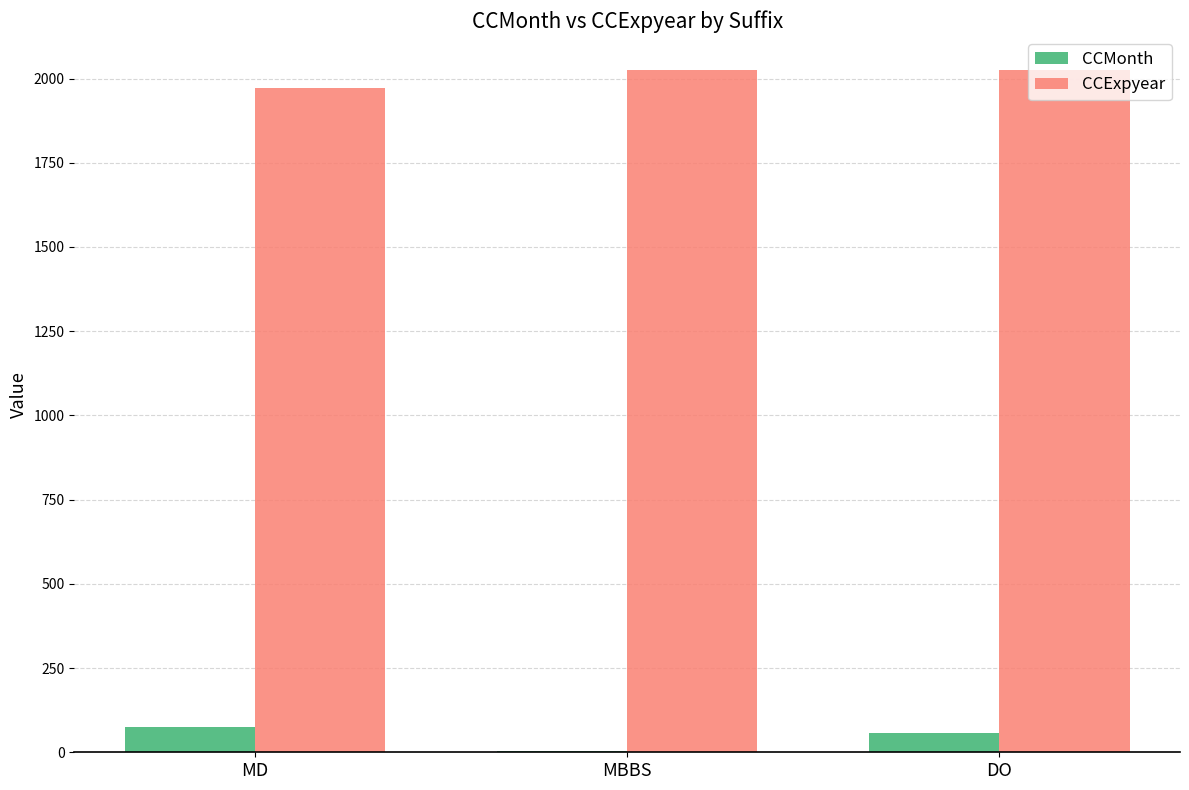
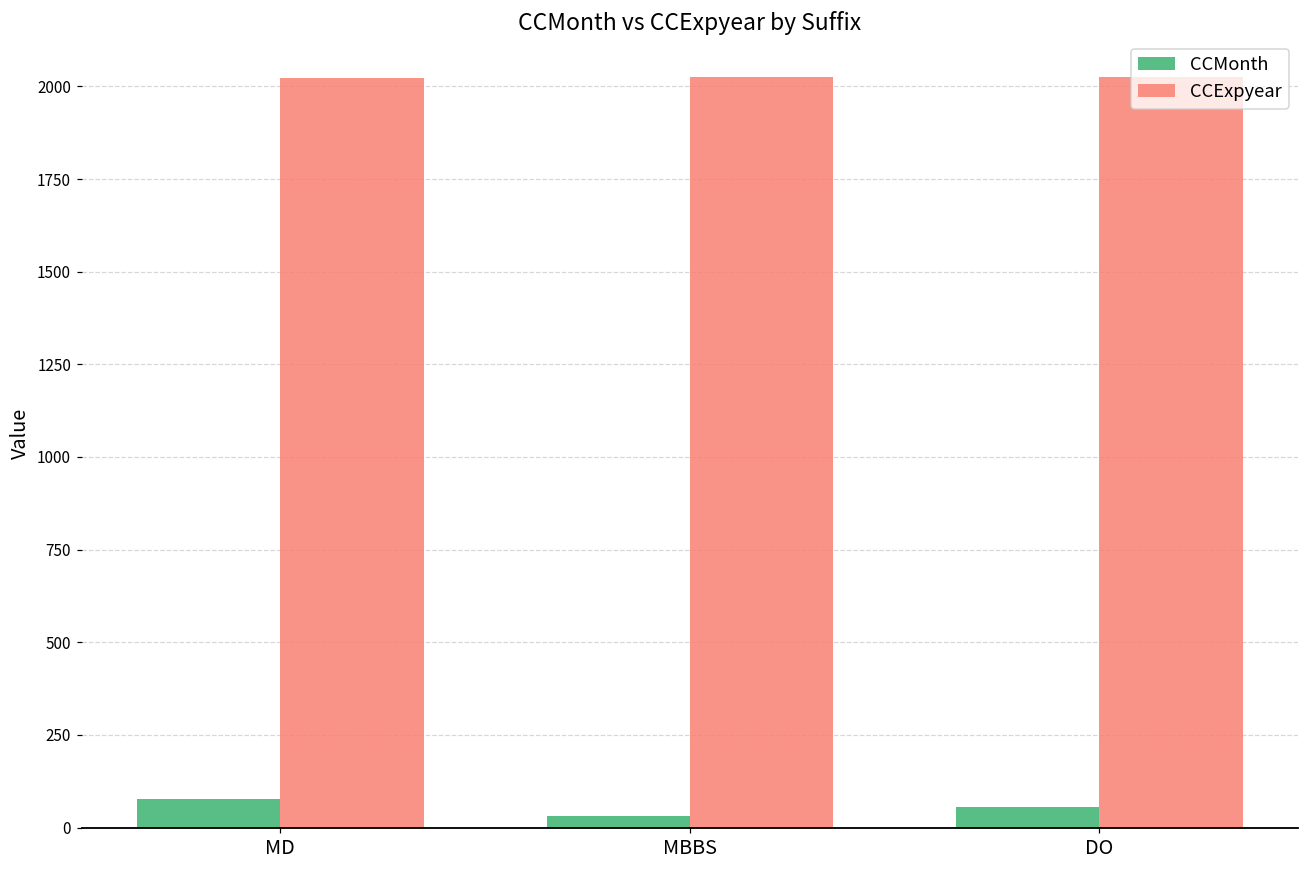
  {
    "CCMonth": {
      "MD": 80,
-     "MBBS": 0,
+     "MBBS": 30,
      "DO": 60
    },
    "CCExpyear": {
-     "MD": 1970,
+     "MD": 2020,
      "MBBS": 2030
    }
  }
